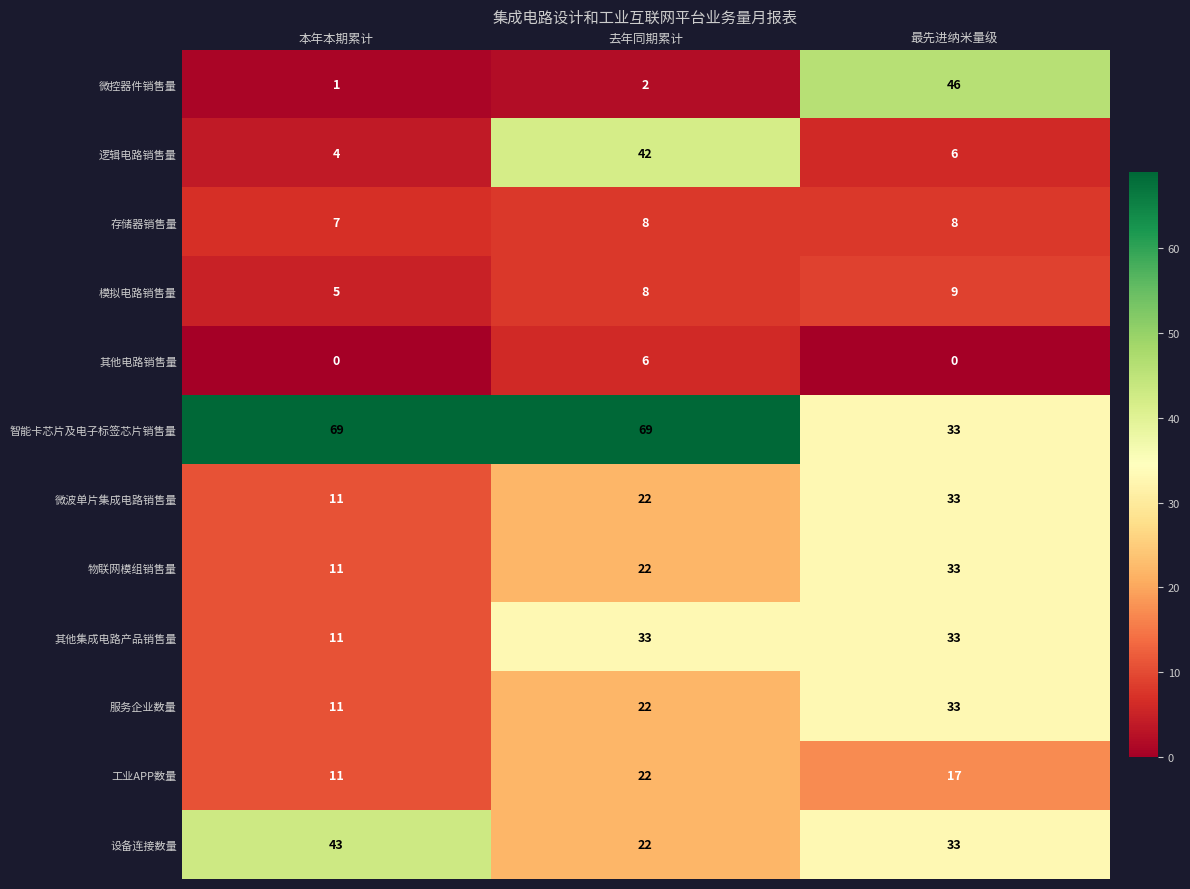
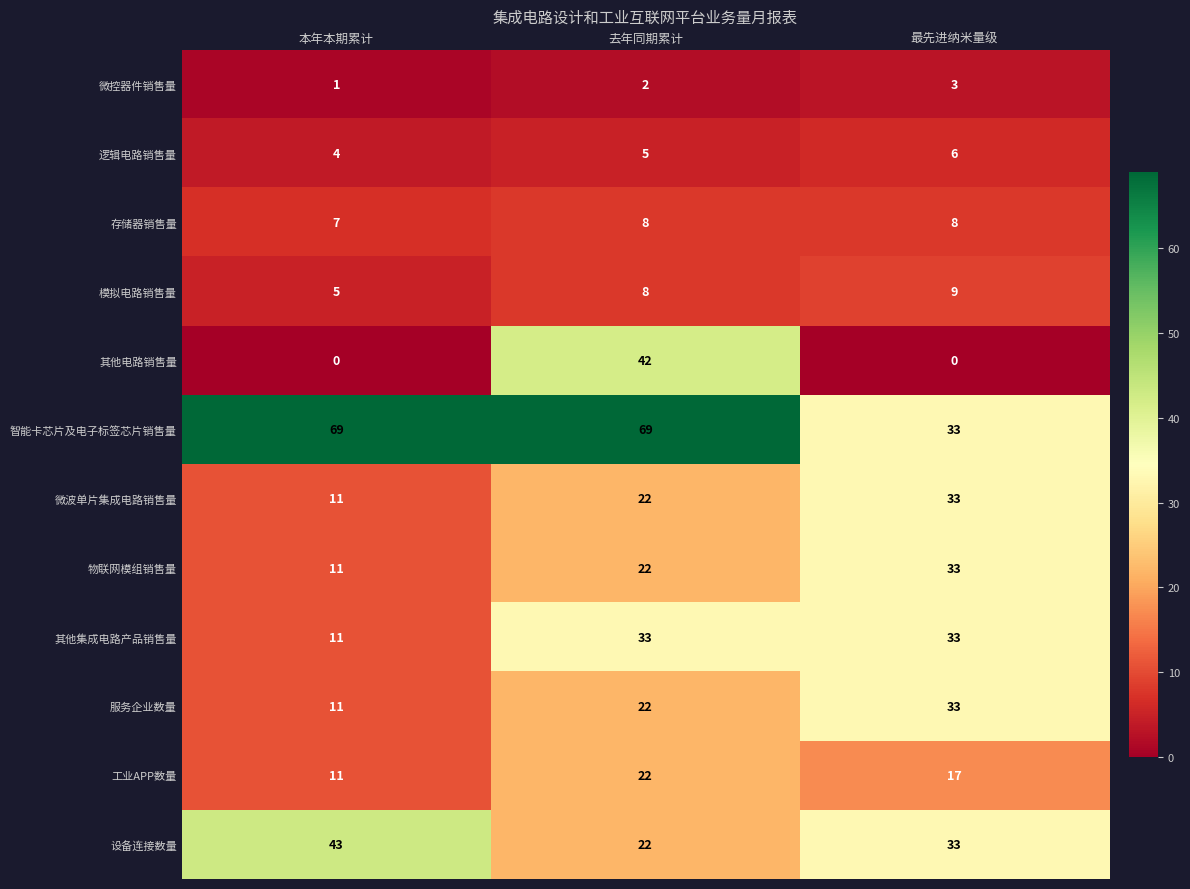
  {
    "微控器件销售量": {
      "本年本期累计": 1,
      "去年同期累计": 2,
-     "最先进纳米量级": 46
+     "最先进纳米量级": 3
    },
    "逻辑电路销售量": {
      "本年本期累计": 4,
-     "去年同期累计": 42,
+     "去年同期累计": 5,
      "最先进纳米量级": 6
    },
    "存储器销售量": {
      "本年本期累计": 7,
      "去年同期累计": 8,
      "最先进纳米量级": 8
    },
    "模拟电路销售量": {
      "本年本期累计": 5,
      "去年同期累计": 8,
      "最先进纳米量级": 9
    },
    "其他电路销售量": {
      "本年本期累计": 0,
-     "去年同期累计": 6,
+     "去年同期累计": 42,
      "最先进纳米量级": 0
    },
    "智能卡芯片及电子标签芯片销售量": {
      "本年本期累计": 69,
      "去年同期累计": 69,
      "最先进纳米量级": 33
    },
    "微波单片集成电路销售量": {
      "本年本期累计": 11,
      "去年同期累计": 22,
      "最先进纳米量级": 33
    },
    "物联网模组销售量": {
      "本年本期累计": 11,
      "去年同期累计": 22,
      "最先进纳米量级": 33
    },
    "其他集成电路产品销售量": {
      "本年本期累计": 11,
      "去年同期累计": 33,
      "最先进纳米量级": 33
    },
    "服务企业数量": {
      "本年本期累计": 11,
      "去年同期累计": 22,
      "最先进纳米量级": 33
    },
    "工业APP数量": {
      "本年本期累计": 11,
      "去年同期累计": 22,
      "最先进纳米量级": 17
    },
    "设备连接数量": {
      "本年本期累计": 43,
      "去年同期累计": 22,
      "最先进纳米量级": 33
    }
  }
